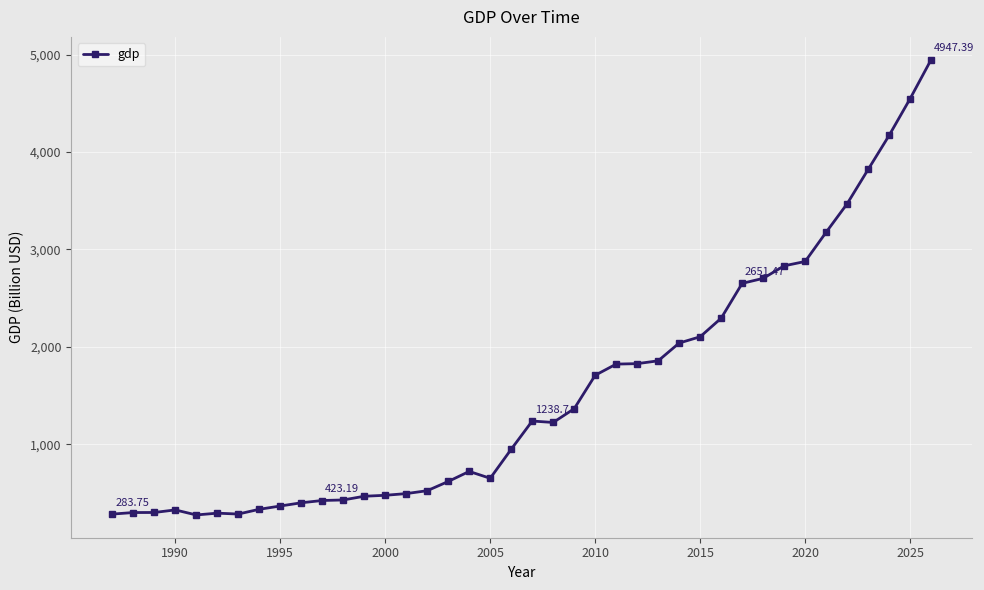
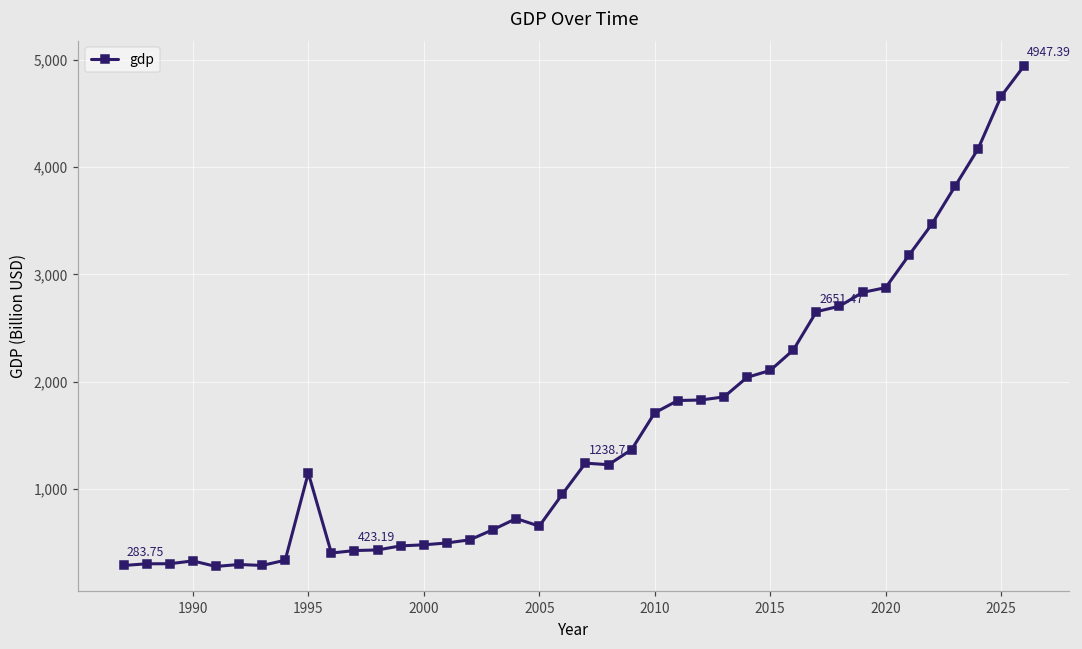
  {
    "1990": "300",
-   "1995": "400",
+   "1995": "1,100",
    "2000": "500",
    "2005": "700",
    "2010": "1,700",
    "2015": "2,100",
    "2020": "2,900",
-   "2025": "4,500"
+   "2025": "4,700"
  }
